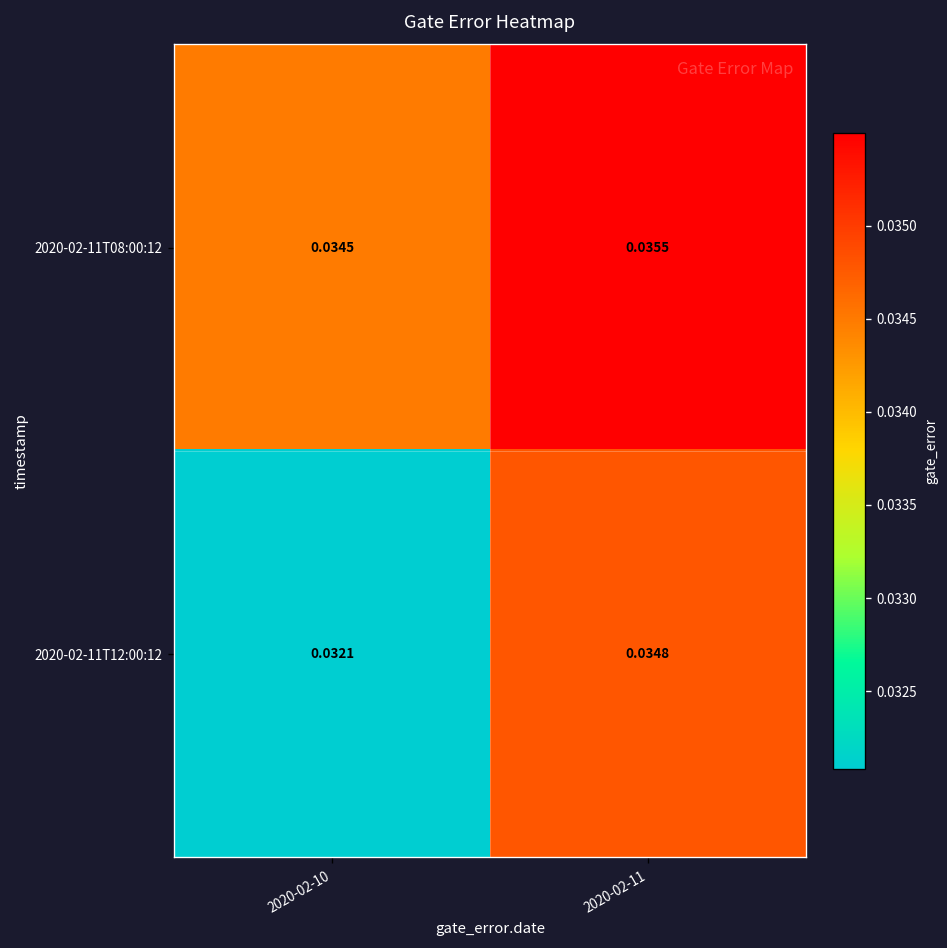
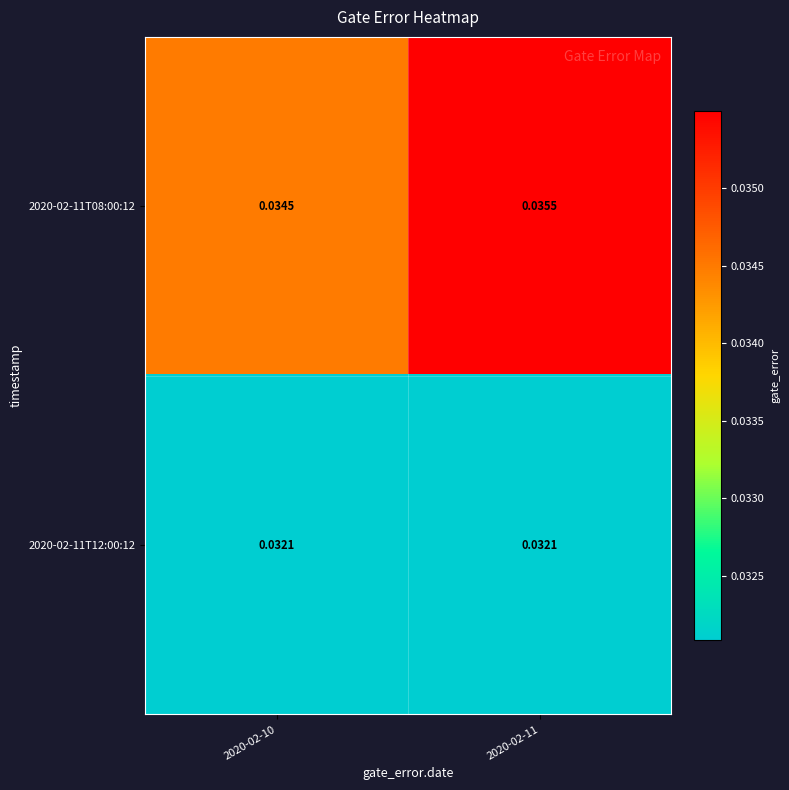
  {
    "2020-02-11T08:00:12": {
      "2020-02-10": 0.0345
    },
    "2020-02-11T12:00:12": {
      "2020-02-10": 0.0321,
-     "2020-02-11": 0.0348
+     "2020-02-11": 0.0321
    }
  }
